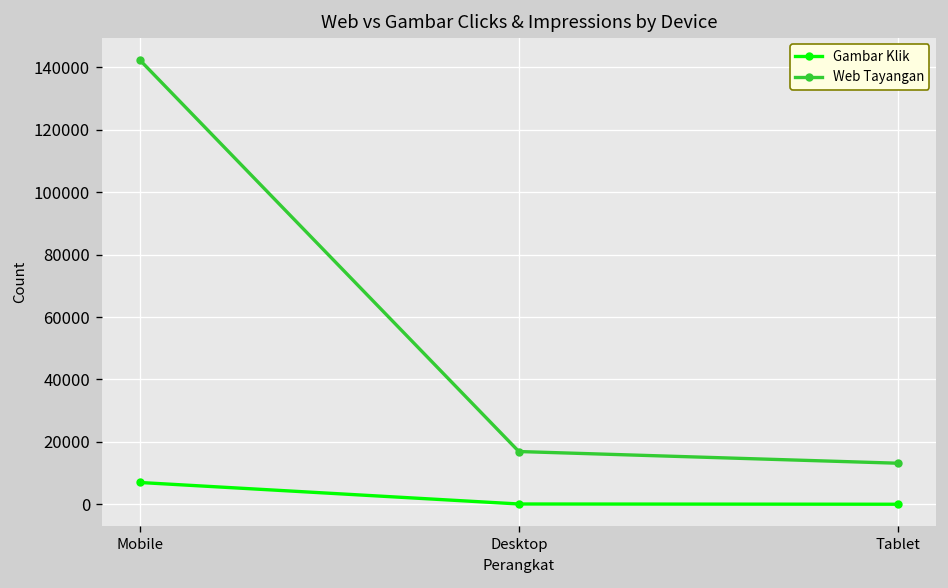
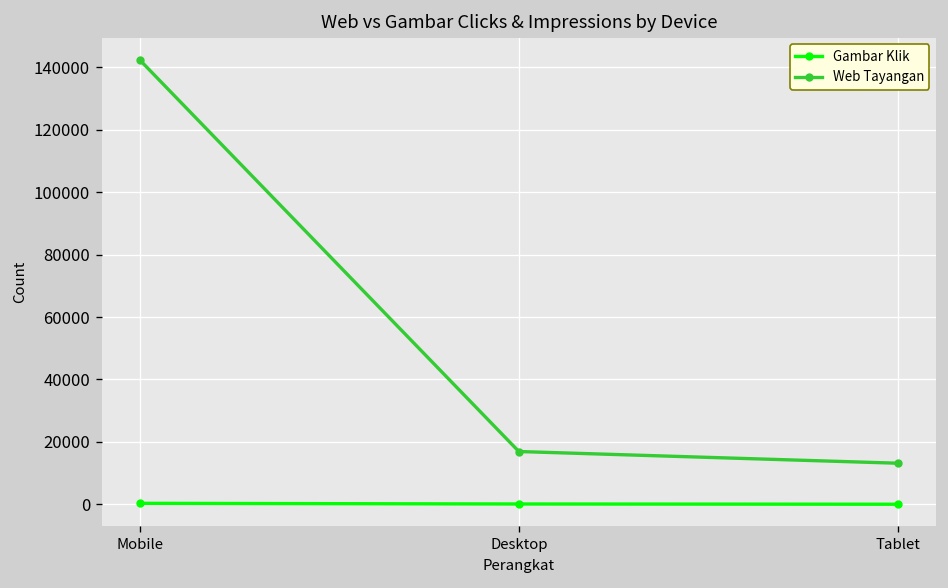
  {
    "Gambar Klik": {
-     "Mobile": 7000,
+     "Mobile": 0,
      "Desktop": 0,
      "Tablet": 0
    },
    "Web Tayangan": {
      "Mobile": 142000,
      "Desktop": 17000,
      "Tablet": 13000
    }
  }
